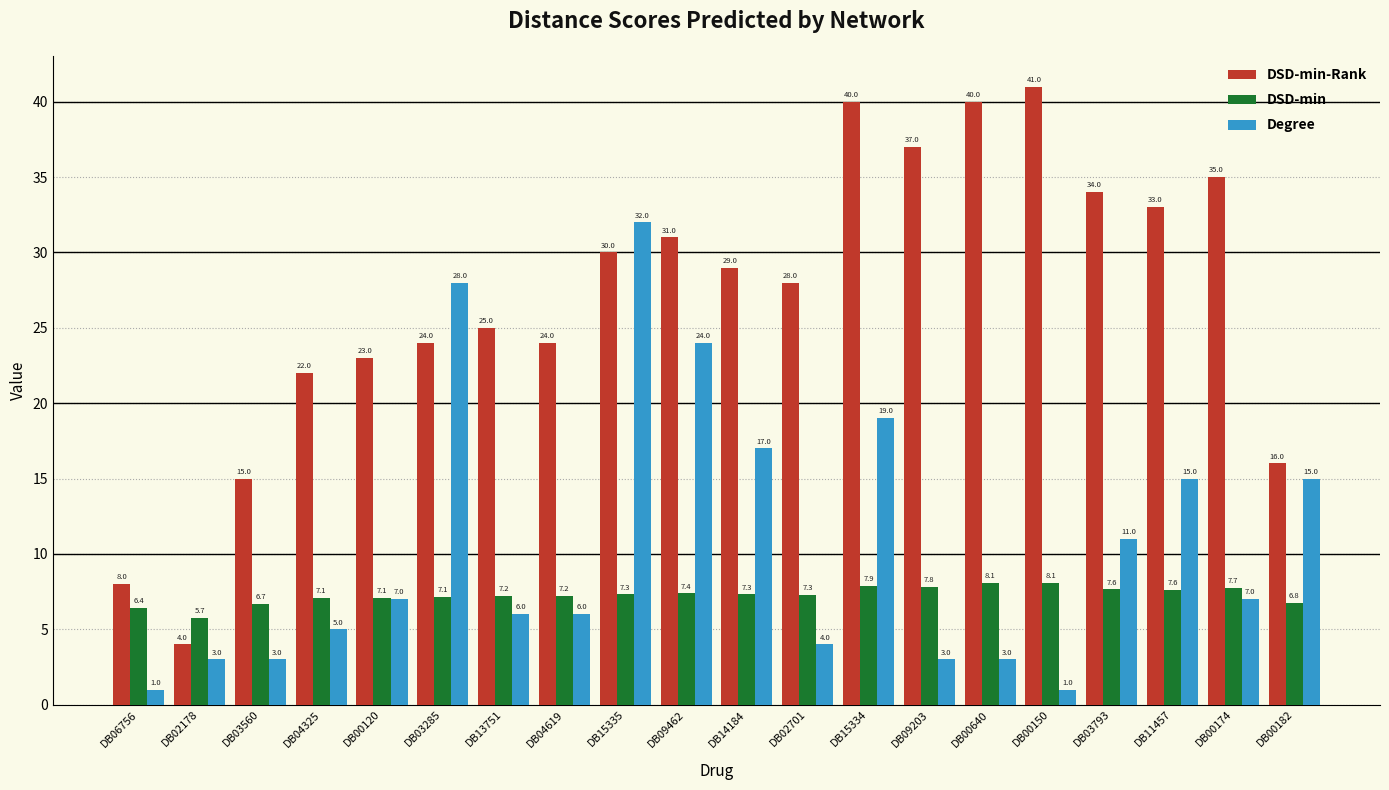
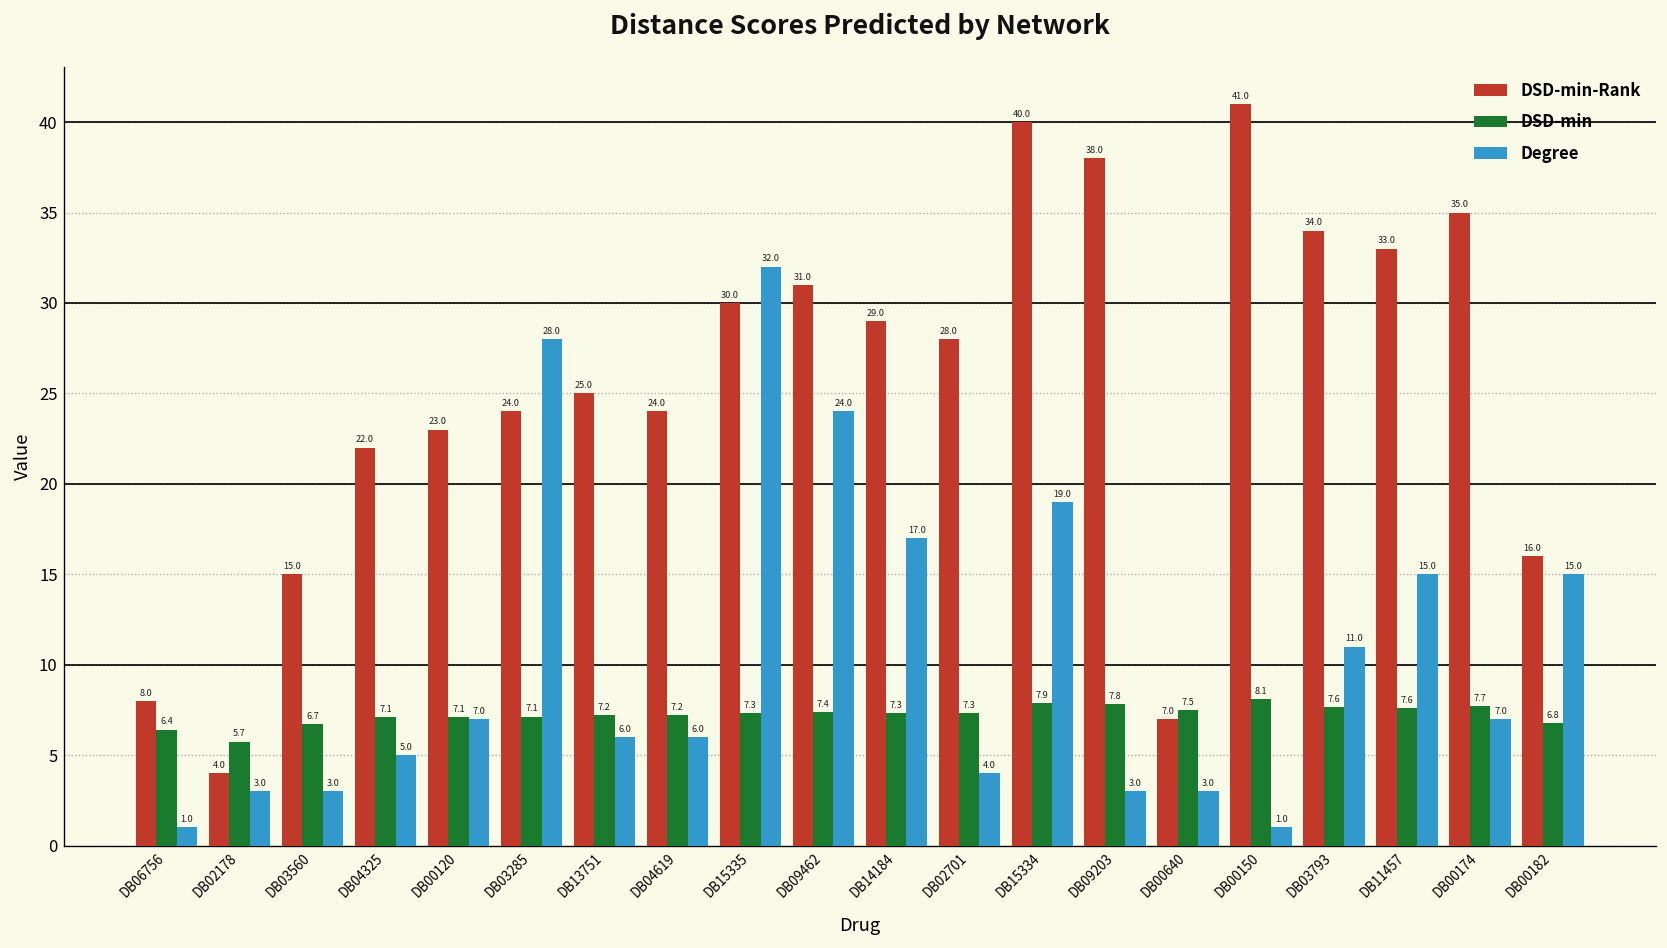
  {
    "DSD-min-Rank": {
      "DB06756": 8.0,
      "DB02178": 4.0,
      "DB03560": 15.0,
      "DB04325": 22.0,
      "DB00120": 23.0,
      "DB03285": 24.0,
      "DB13751": 25.0,
      "DB04619": 24.0,
      "DB15335": 30.0,
      "DB09462": 31.0,
      "DB14184": 29.0,
      "DB02701": 28.0,
      "DB15334": 40.0,
-     "DB09203": 37.0,
-     "DB00640": 40.0,
+     "DB09203": 38.0,
+     "DB00640": 7.0,
      "DB00150": 41.0,
      "DB03793": 34.0,
      "DB11457": 33.0,
      "DB00174": 35.0,
      "DB00182": 16.0
    },
    "DSD-min": {
      "DB06756": 6.4,
      "DB02178": 5.7,
      "DB03560": 6.7,
      "DB04325": 7.1,
      "DB00120": 7.1,
      "DB03285": 7.1,
      "DB13751": 7.2,
      "DB04619": 7.2,
      "DB15335": 7.3,
      "DB09462": 7.4,
      "DB14184": 7.3,
      "DB02701": 7.3,
      "DB15334": 7.9,
      "DB09203": 7.8,
-     "DB00640": 8.1,
+     "DB00640": 7.5,
      "DB00150": 8.1,
      "DB03793": 7.6,
      "DB11457": 7.6,
      "DB00174": 7.7,
      "DB00182": 6.8
    },
    "Degree": {
      "DB06756": 1.0,
      "DB02178": 3.0,
      "DB03560": 3.0,
      "DB04325": 5.0,
      "DB00120": 7.0,
      "DB03285": 28.0,
      "DB13751": 6.0,
      "DB04619": 6.0,
      "DB15335": 32.0,
      "DB09462": 24.0,
      "DB14184": 17.0,
      "DB02701": 4.0,
      "DB15334": 19.0,
      "DB09203": 3.0,
      "DB00640": 3.0,
      "DB00150": 1.0,
      "DB03793": 11.0,
      "DB11457": 15.0,
      "DB00174": 7.0,
      "DB00182": 15.0
    }
  }
